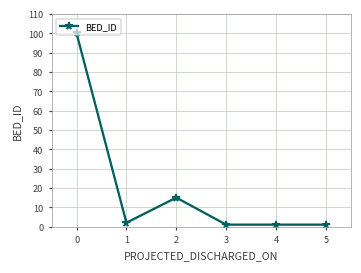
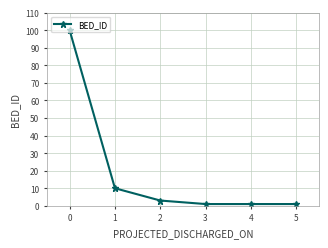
  {
-   "1": 2,
-   "2": 15,
+   "1": 10,
+   "2": 3,
    "3": 1,
    "4": 1,
    "5": 1
  }
